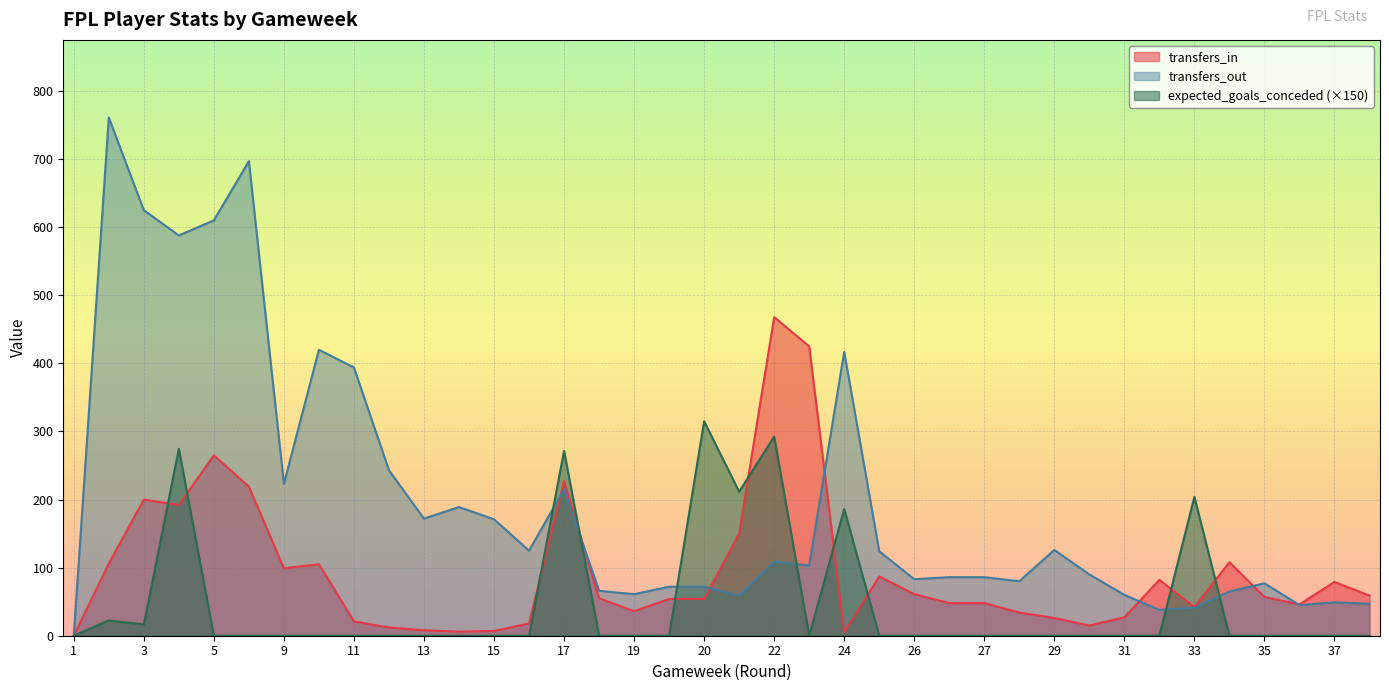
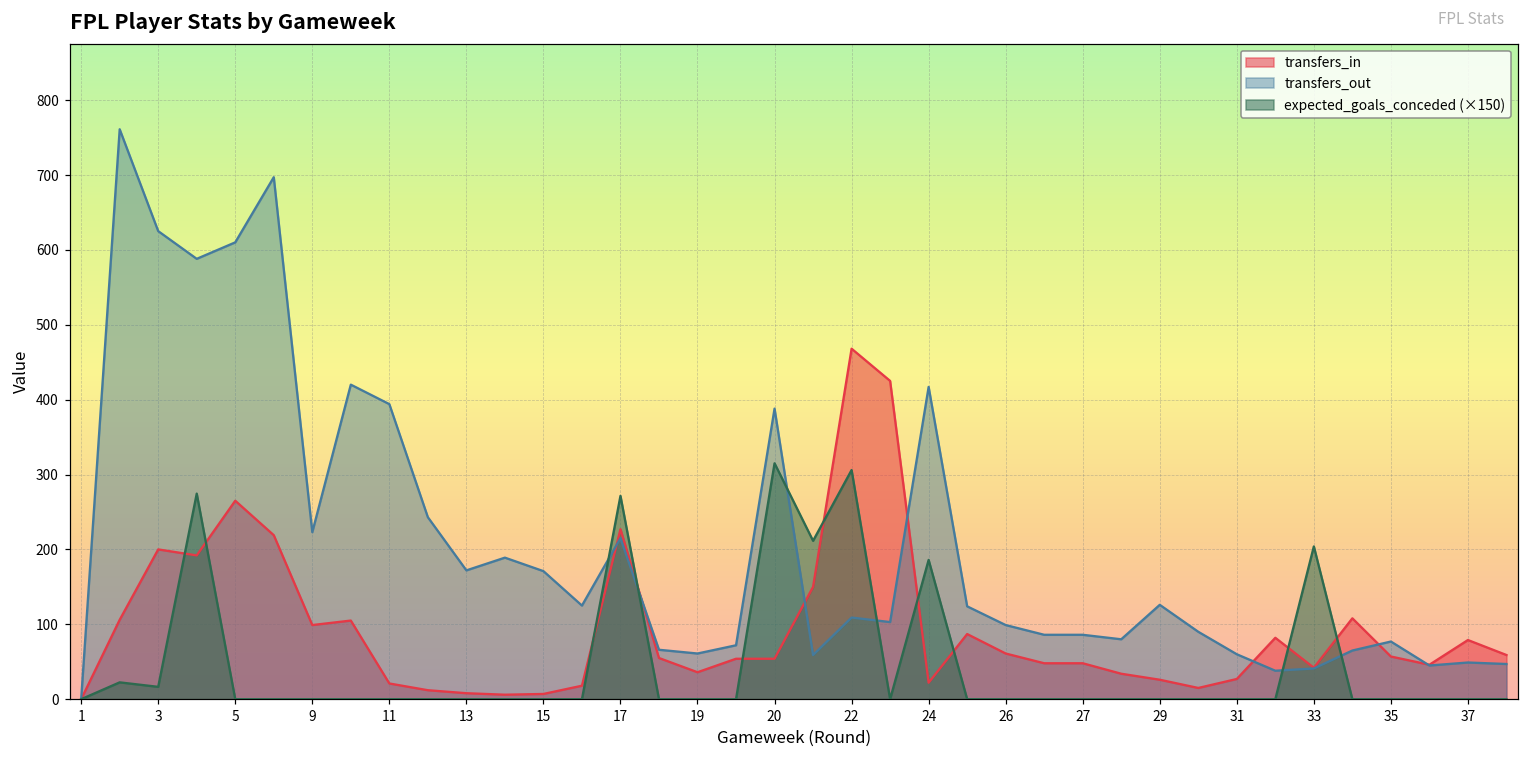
  {
    "transfers_in": {
      "20": 50,
      "22": 470,
-     "24": 10,
+     "24": 20,
      "26": 60
    },
    "transfers_out": {
-     "20": 70,
+     "20": 390,
      "22": 110,
      "24": 420,
-     "26": 80
+     "26": 100
    },
    "expected_goals_conceded (×150)": {
      "20": 320,
-     "22": 290,
+     "22": 310,
      "24": 190,
      "26": 0
    }
  }
